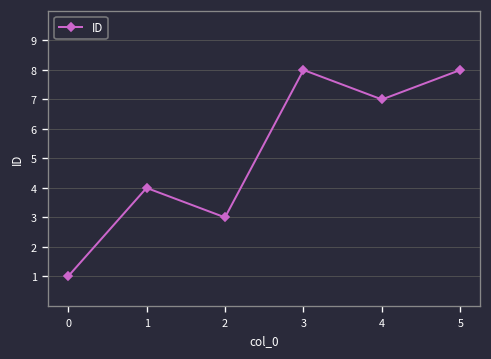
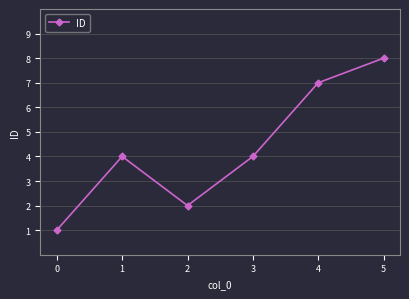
  {
    "0": 1,
    "1": 4,
-   "2": 3,
-   "3": 8,
+   "2": 2,
+   "3": 4,
    "4": 7,
    "5": 8
  }
